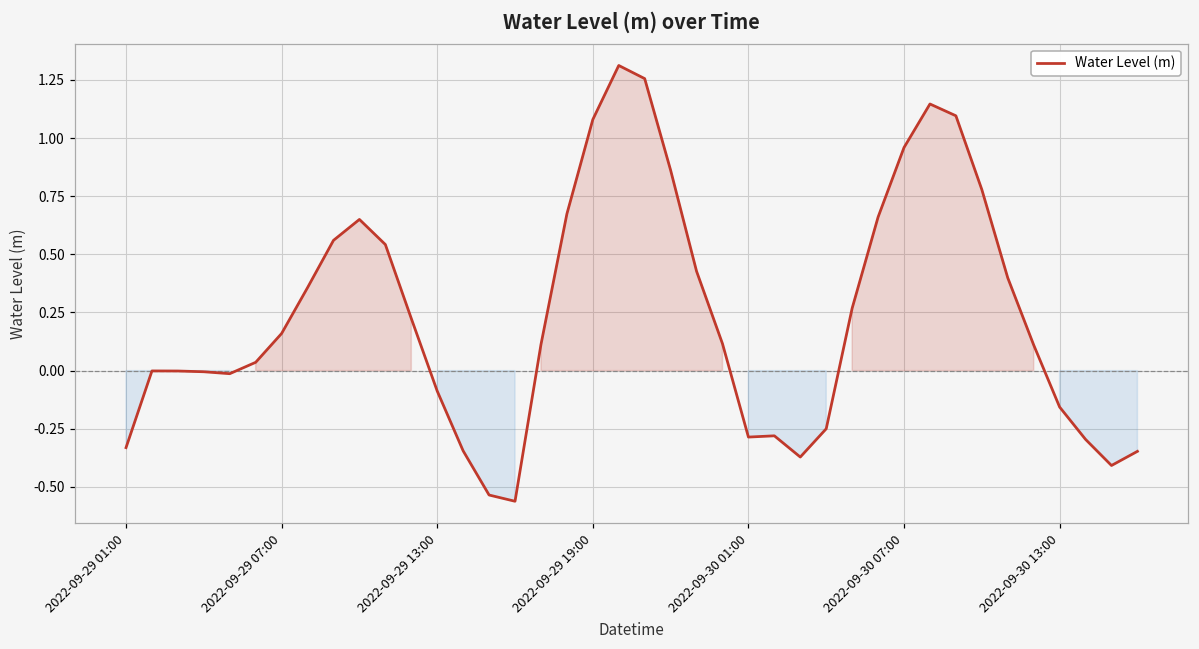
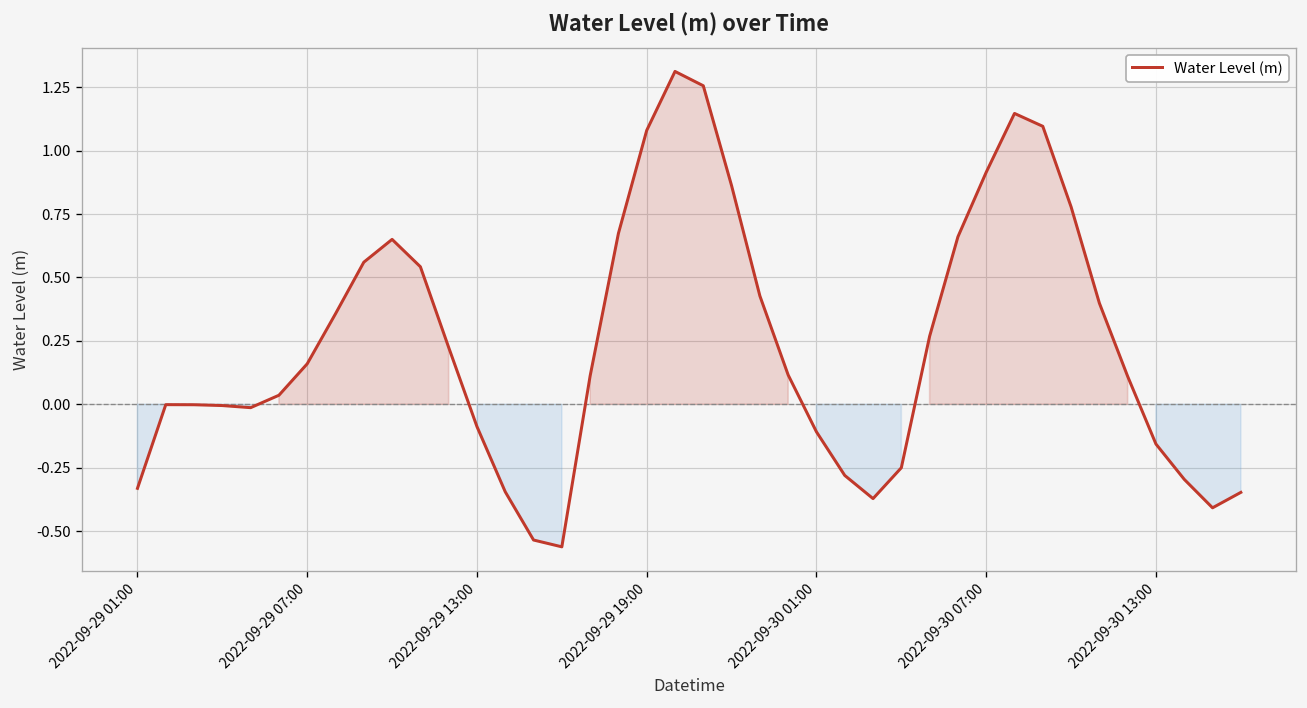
  {
    "2022-09-29 01:00": -0.33,
    "2022-09-29 07:00": 0.16,
    "2022-09-29 13:00": -0.09,
    "2022-09-29 19:00": 1.08,
-   "2022-09-30 01:00": -0.29,
-   "2022-09-30 07:00": 0.96,
+   "2022-09-30 01:00": -0.11,
+   "2022-09-30 07:00": 0.91,
    "2022-09-30 13:00": -0.16
  }
